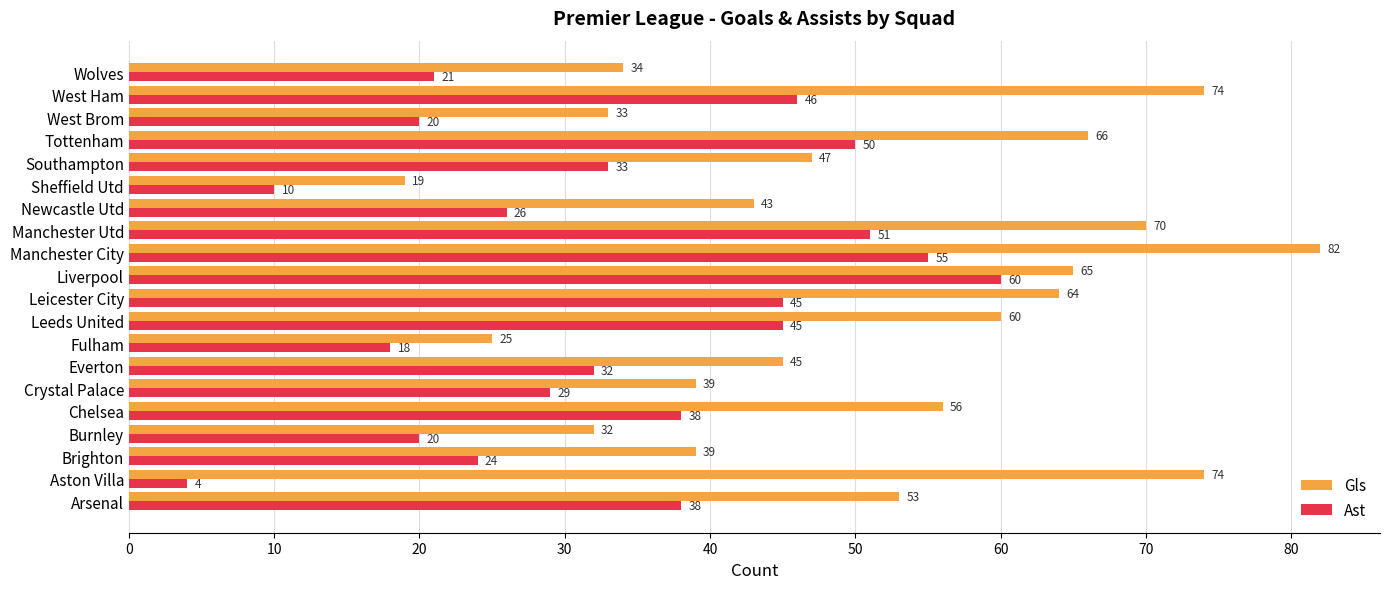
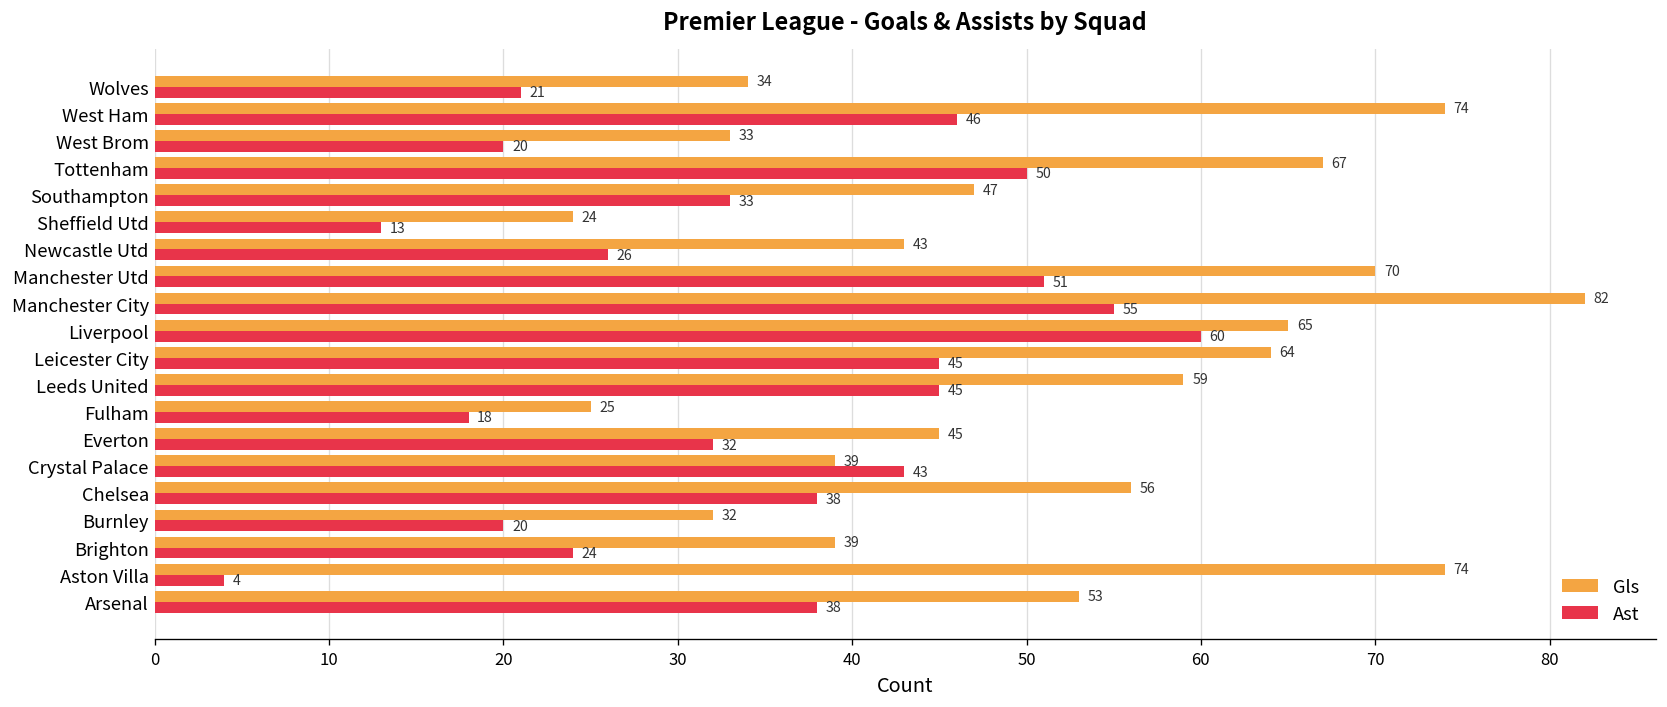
  {
    "Gls": {
      "Wolves": 34,
      "West Ham": 74,
      "West Brom": 33,
-     "Tottenham": 66,
+     "Tottenham": 67,
      "Southampton": 47,
-     "Sheffield Utd": 19,
+     "Sheffield Utd": 24,
      "Newcastle Utd": 43,
      "Manchester Utd": 70,
      "Manchester City": 82,
      "Liverpool": 65,
      "Leicester City": 64,
-     "Leeds United": 60,
+     "Leeds United": 59,
      "Fulham": 25,
      "Everton": 45,
      "Crystal Palace": 39,
      "Chelsea": 56,
      "Burnley": 32,
      "Brighton": 39,
      "Aston Villa": 74,
      "Arsenal": 53
    },
    "Ast": {
      "Wolves": 21,
      "West Ham": 46,
      "West Brom": 20,
      "Tottenham": 50,
      "Southampton": 33,
-     "Sheffield Utd": 10,
+     "Sheffield Utd": 13,
      "Newcastle Utd": 26,
      "Manchester Utd": 51,
      "Manchester City": 55,
      "Liverpool": 60,
      "Leicester City": 45,
      "Leeds United": 45,
      "Fulham": 18,
      "Everton": 32,
-     "Crystal Palace": 29,
+     "Crystal Palace": 43,
      "Chelsea": 38,
      "Burnley": 20,
      "Brighton": 24,
      "Aston Villa": 4,
      "Arsenal": 38
    }
  }
